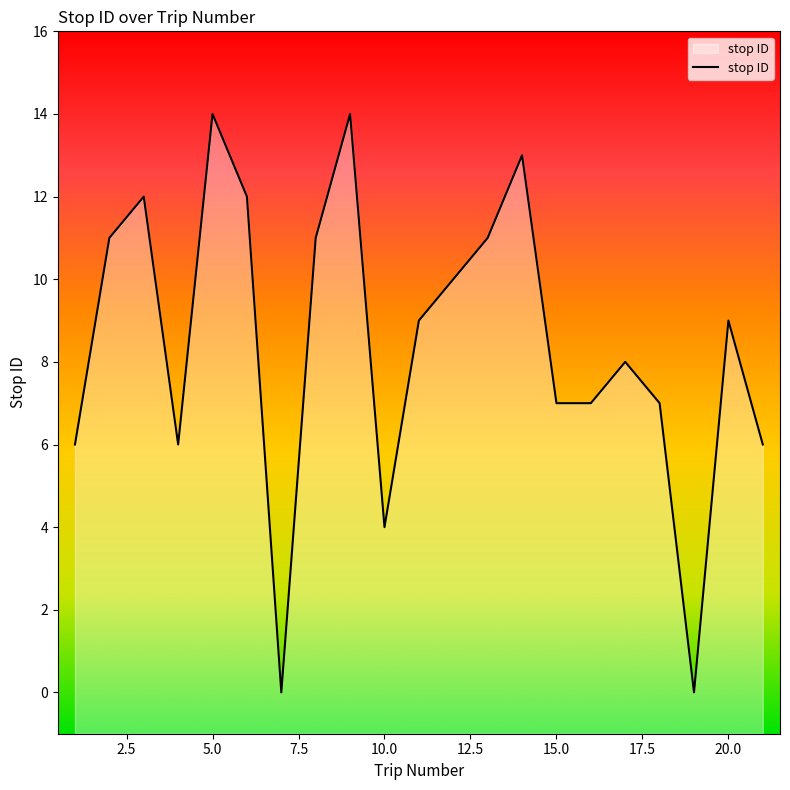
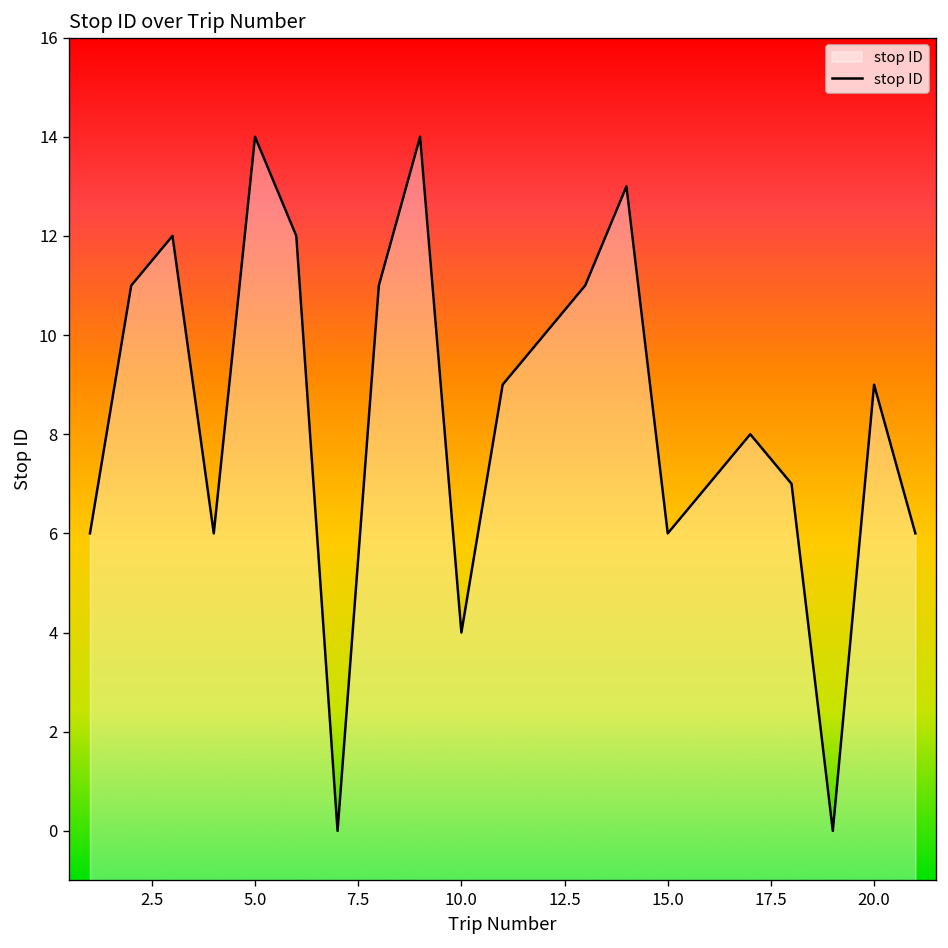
  {
    "5.0": 14,
    "10.0": 4,
-   "15.0": 7,
+   "15.0": 6,
    "20.0": 9
  }
